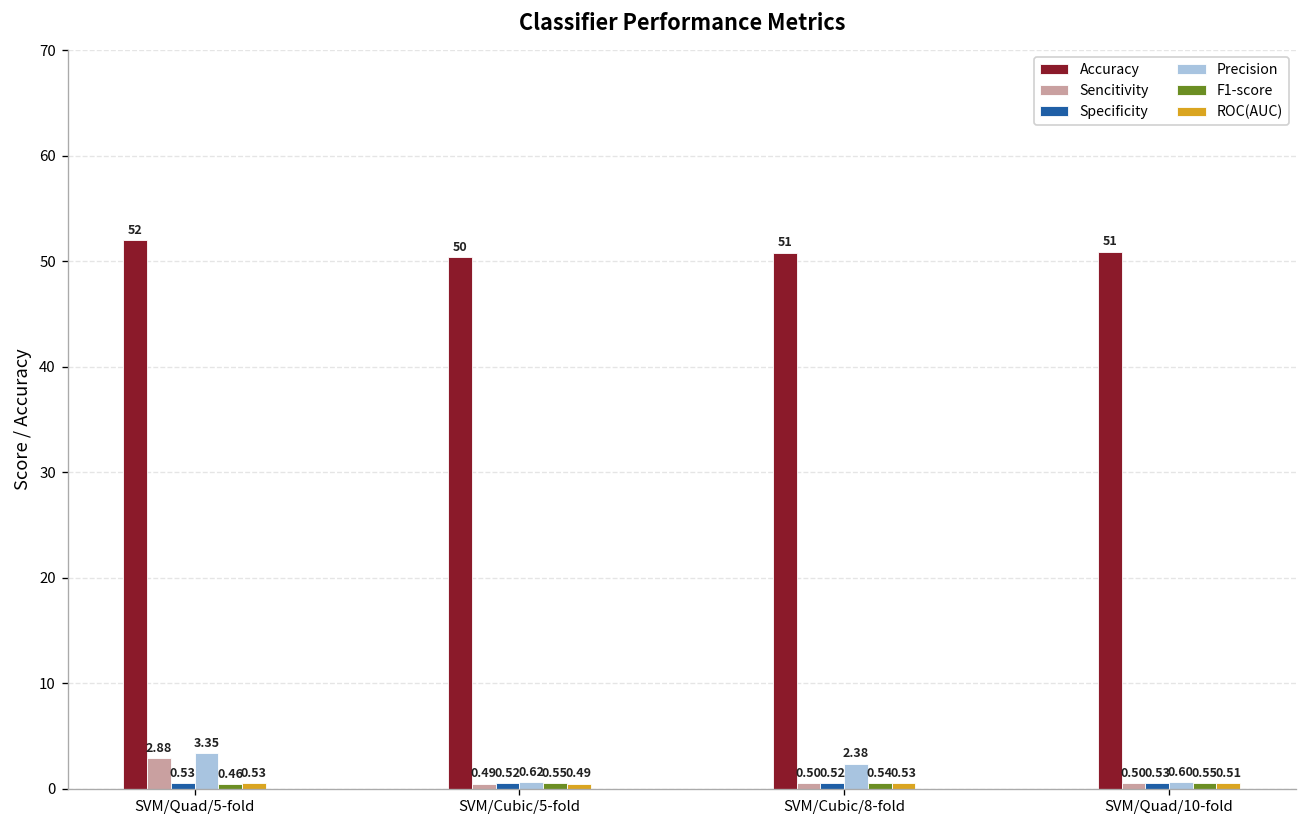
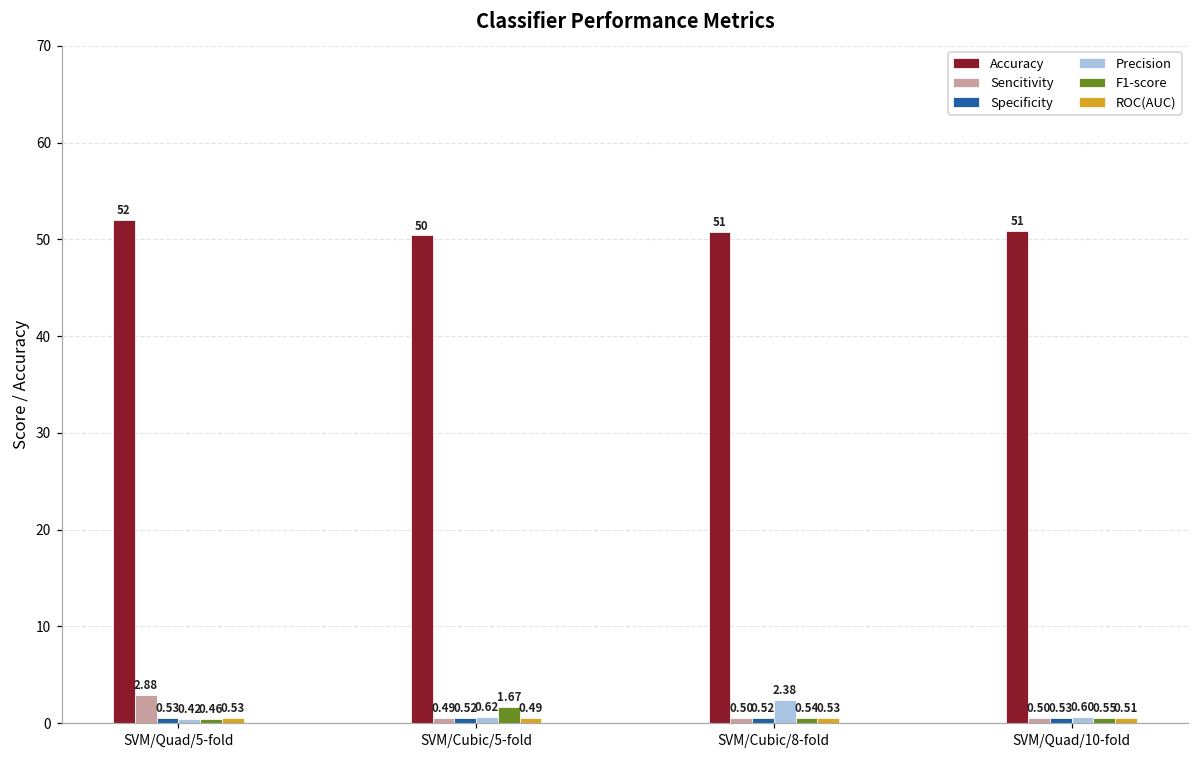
  {
    "Accuracy": {
      "SVM/Quad/5-fold": 52,
      "SVM/Cubic/5-fold": 50,
      "SVM/Cubic/8-fold": 51,
      "SVM/Quad/10-fold": 51
    },
    "Sencitivity": {
      "SVM/Quad/5-fold": 2.88,
      "SVM/Cubic/5-fold": 0.49,
      "SVM/Cubic/8-fold": 0.50,
      "SVM/Quad/10-fold": 0.50
    },
    "Specificity": {
      "SVM/Quad/5-fold": 0.53,
      "SVM/Cubic/5-fold": 0.52,
      "SVM/Cubic/8-fold": 0.52,
      "SVM/Quad/10-fold": 0.53
    },
    "Precision": {
-     "SVM/Quad/5-fold": 3.35,
+     "SVM/Quad/5-fold": 0.42,
      "SVM/Cubic/5-fold": 0.62,
      "SVM/Cubic/8-fold": 2.38,
      "SVM/Quad/10-fold": 0.60
    },
    "F1-score": {
      "SVM/Quad/5-fold": 0.46,
-     "SVM/Cubic/5-fold": 0.55,
+     "SVM/Cubic/5-fold": 1.67,
      "SVM/Cubic/8-fold": 0.54,
      "SVM/Quad/10-fold": 0.55
    },
    "ROC(AUC)": {
      "SVM/Quad/5-fold": 0.53,
      "SVM/Cubic/5-fold": 0.49,
      "SVM/Cubic/8-fold": 0.53,
      "SVM/Quad/10-fold": 0.51
    }
  }
